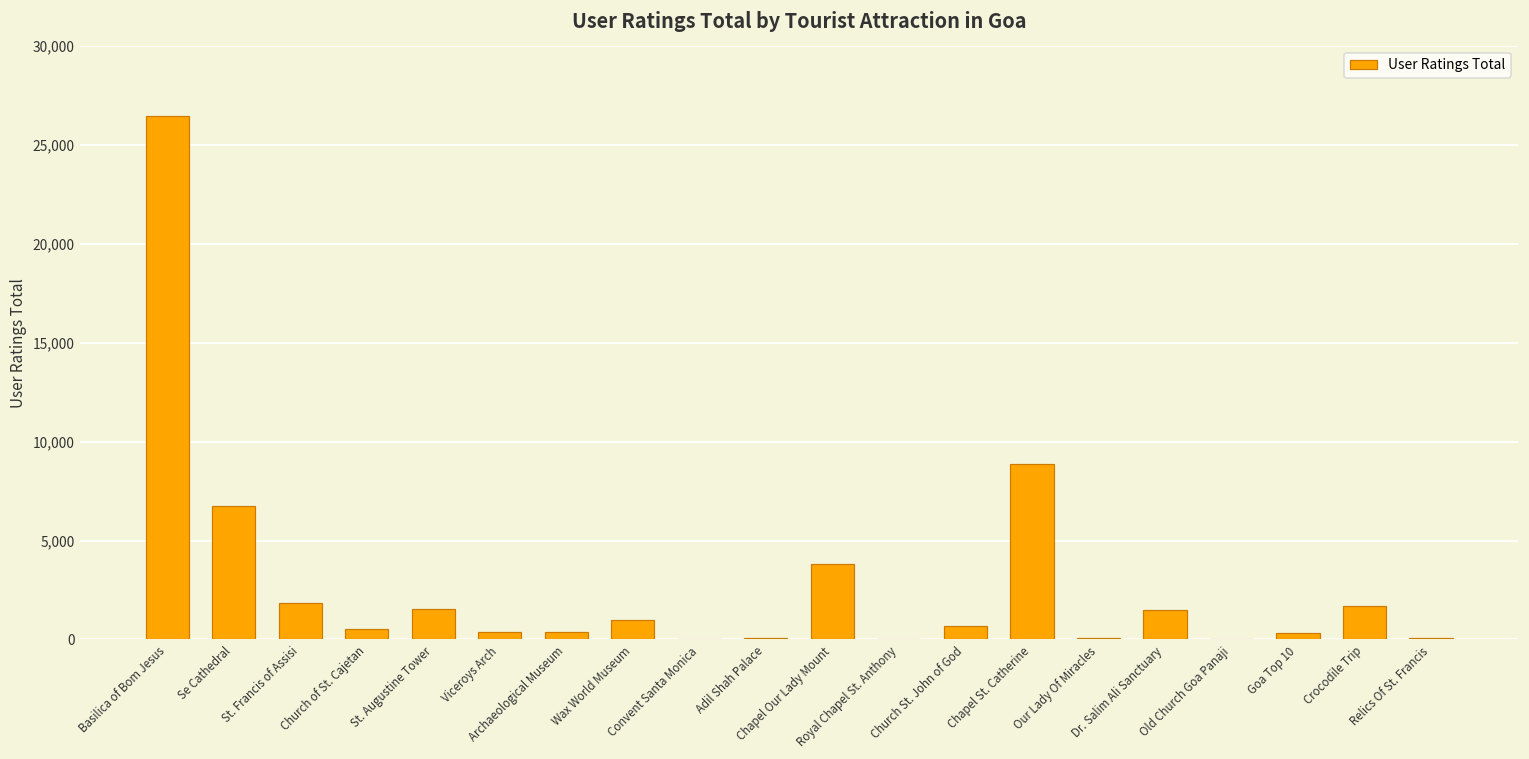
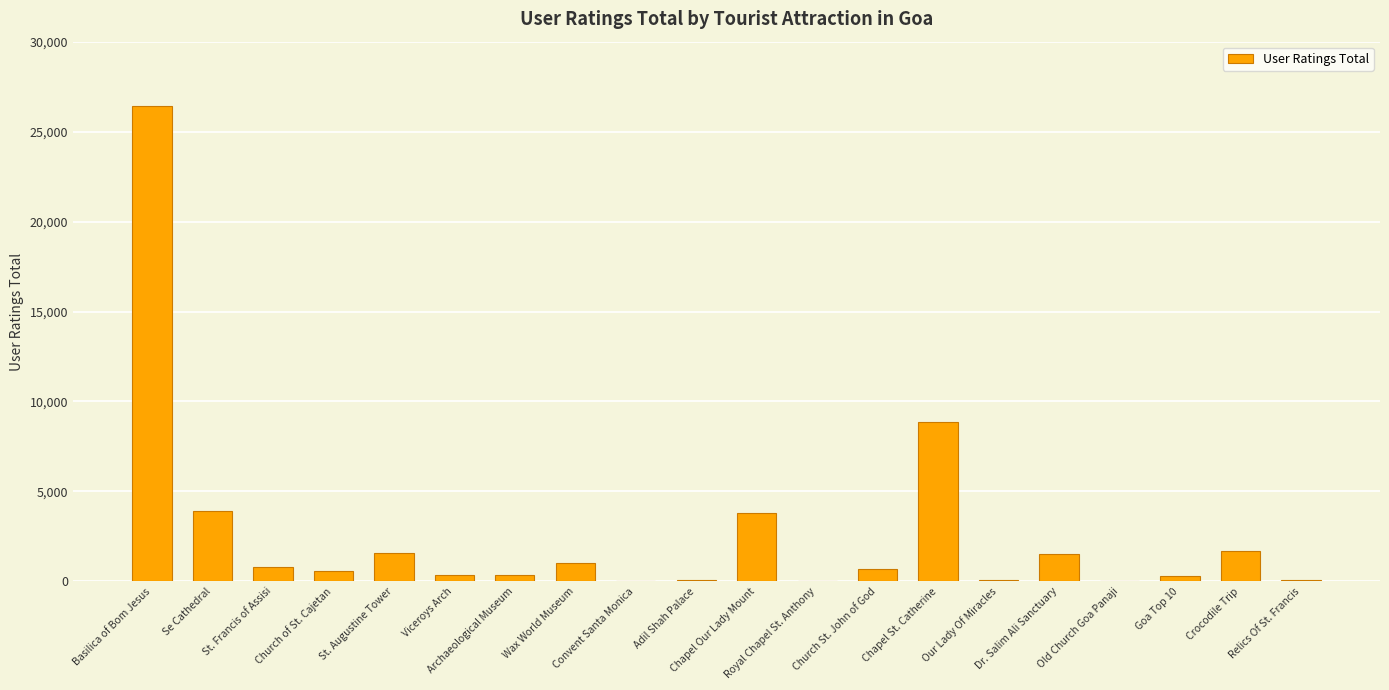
  {
    "Basilica of Bom Jesus": "26,400",
-   "Se Cathedral": "6,700",
-   "St. Francis of Assisi": "1,800",
+   "Se Cathedral": "3,900",
+   "St. Francis of Assisi": "800",
    "Church of St. Cajetan": "600",
    "St. Augustine Tower": "1,600",
    "Viceroys Arch": "400",
    "Archaeological Museum": "400",
    "Wax World Museum": "1,000",
    "Chapel Our Lady Mount": "3,800",
    "Church St. John of God": "700",
    "Chapel St. Catherine": "8,900",
    "Dr. Salim Ali Sanctuary": "1,500",
    "Goa Top 10": "300",
    "Crocodile Trip": "1,700"
  }
